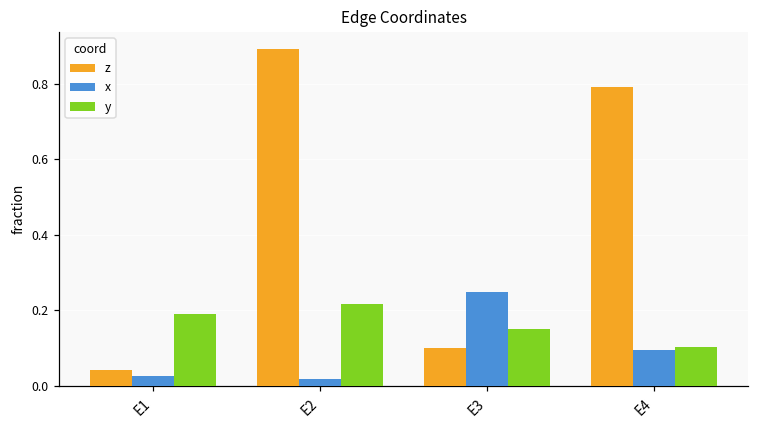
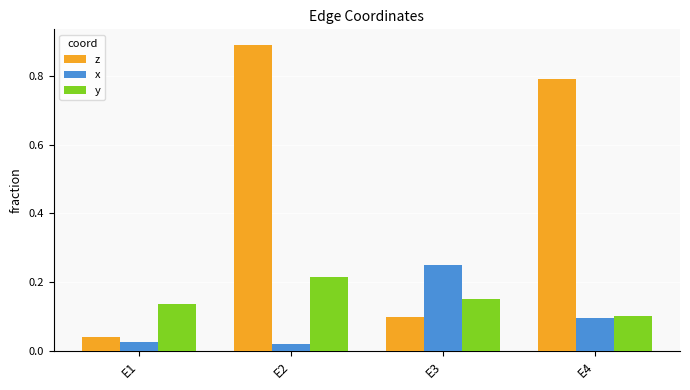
  {
    "z": {
      "E1": 0.04,
      "E2": 0.89,
      "E3": 0.10,
      "E4": 0.79
    },
    "x": {
      "E1": 0.03,
      "E2": 0.02,
      "E3": 0.25,
      "E4": 0.09
    },
    "y": {
-     "E1": 0.19,
+     "E1": 0.14,
      "E2": 0.22,
      "E3": 0.15,
      "E4": 0.10
    }
  }
